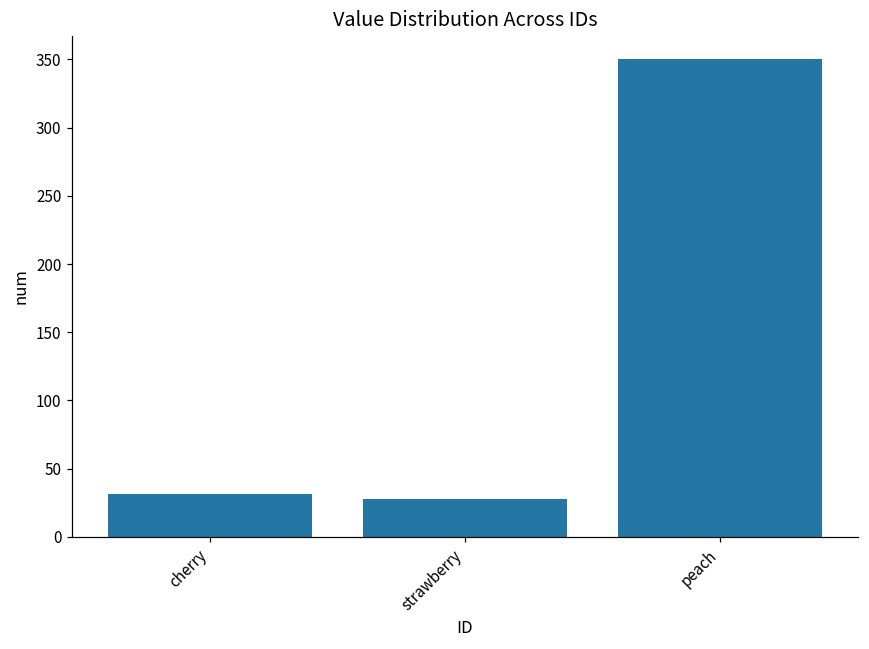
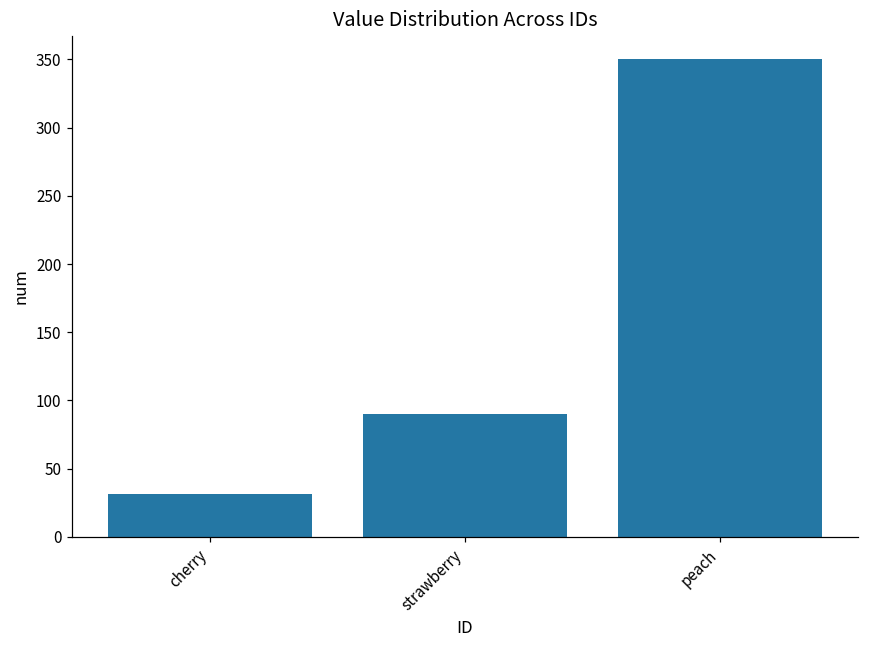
  {
    "cherry": 31,
-   "strawberry": 28,
+   "strawberry": 90,
    "peach": 350
  }
